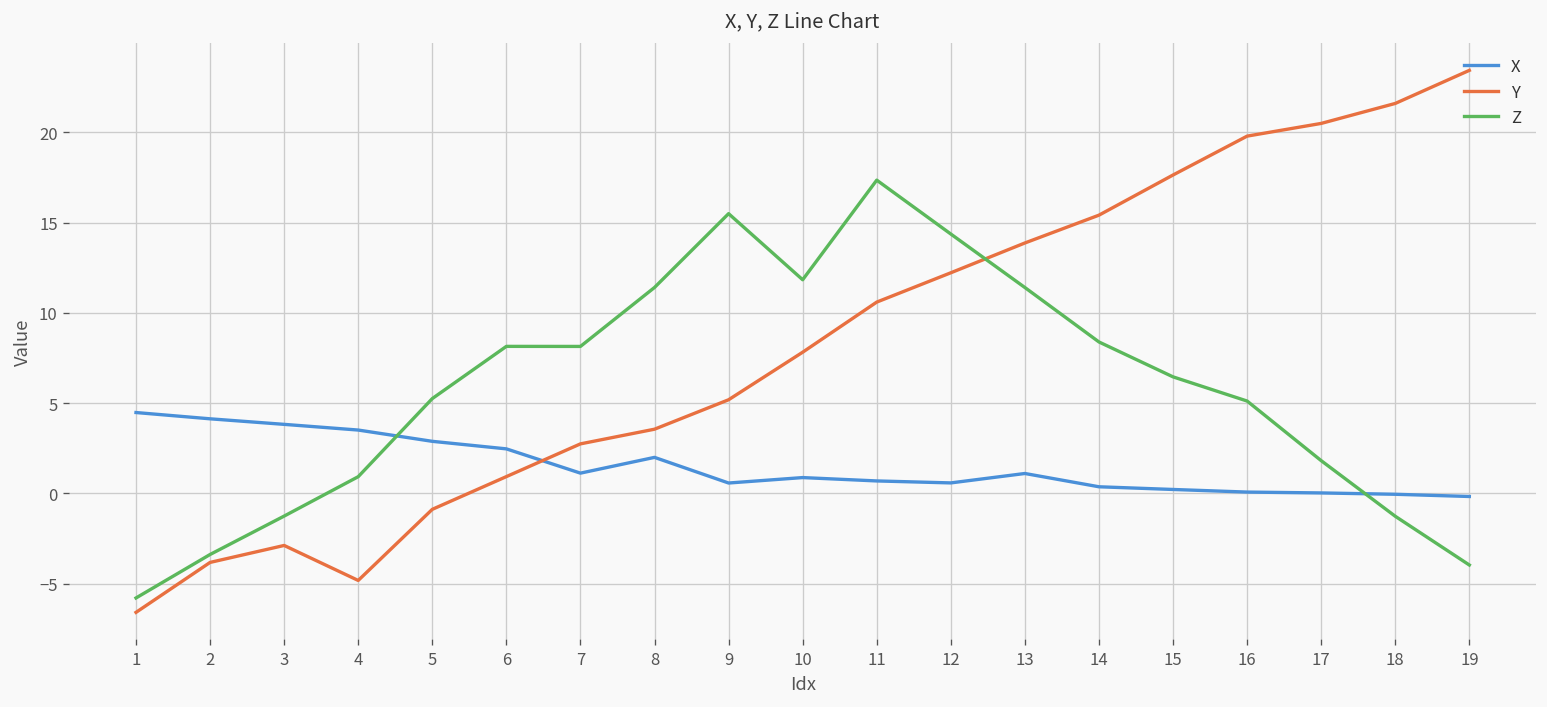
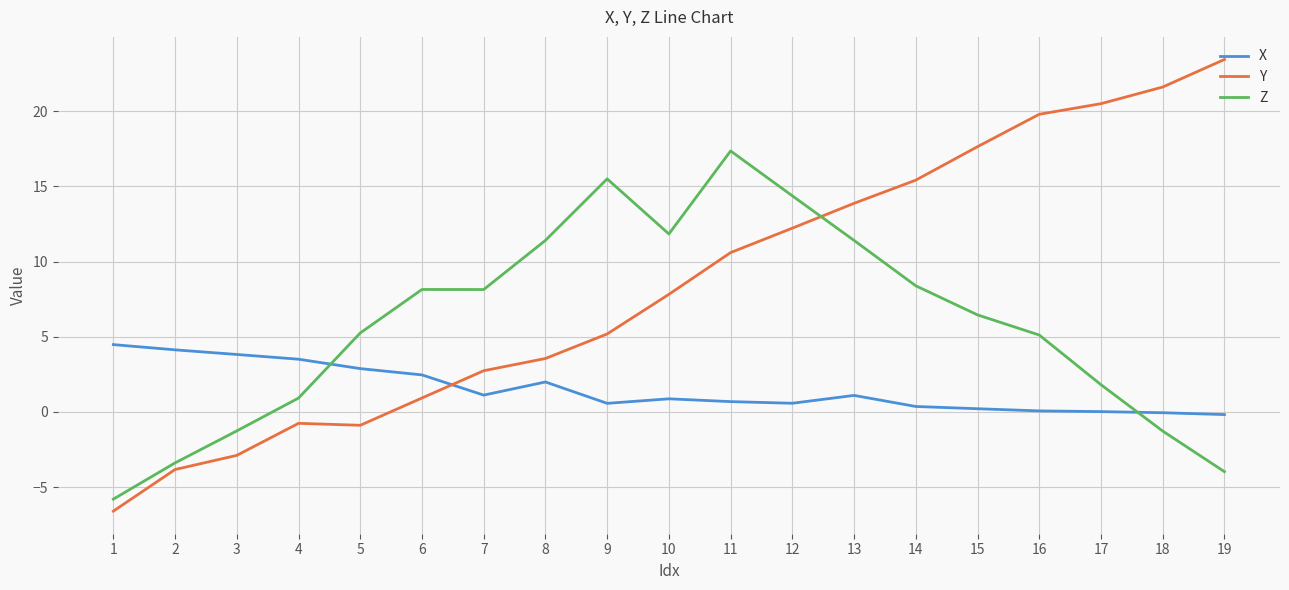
  {
    "X": {
      "1": 4.5,
      "2": 4.1,
      "3": 3.8,
      "4": 3.5,
      "5": 2.9,
      "6": 2.5,
      "7": 1.1,
      "8": 2.0,
      "9": 0.6,
      "10": 0.9,
      "11": 0.7,
      "12": 0.6,
      "13": 1.1,
      "14": 0.4,
      "15": 0.2,
      "16": 0.1,
      "17": 0.0,
      "18": -0.1,
      "19": -0.2
    },
    "Y": {
      "1": -6.6,
      "2": -3.8,
      "3": -2.9,
-     "4": -4.8,
+     "4": -0.8,
      "5": -0.9,
      "6": 0.9,
      "7": 2.7,
      "8": 3.6,
      "9": 5.2,
      "10": 7.8,
      "11": 10.6,
      "12": 12.2,
      "13": 13.9,
      "14": 15.4,
      "15": 17.6,
      "16": 19.8,
      "17": 20.5,
      "18": 21.6,
      "19": 23.4
    },
    "Z": {
      "1": -5.8,
      "2": -3.4,
      "3": -1.3,
      "4": 0.9,
      "5": 5.3,
      "6": 8.1,
      "7": 8.1,
      "8": 11.4,
      "9": 15.5,
      "10": 11.8,
      "11": 17.4,
      "12": 14.4,
      "13": 11.4,
      "14": 8.4,
      "15": 6.5,
      "16": 5.1,
      "17": 1.8,
      "18": -1.3,
      "19": -4.0
    }
  }
